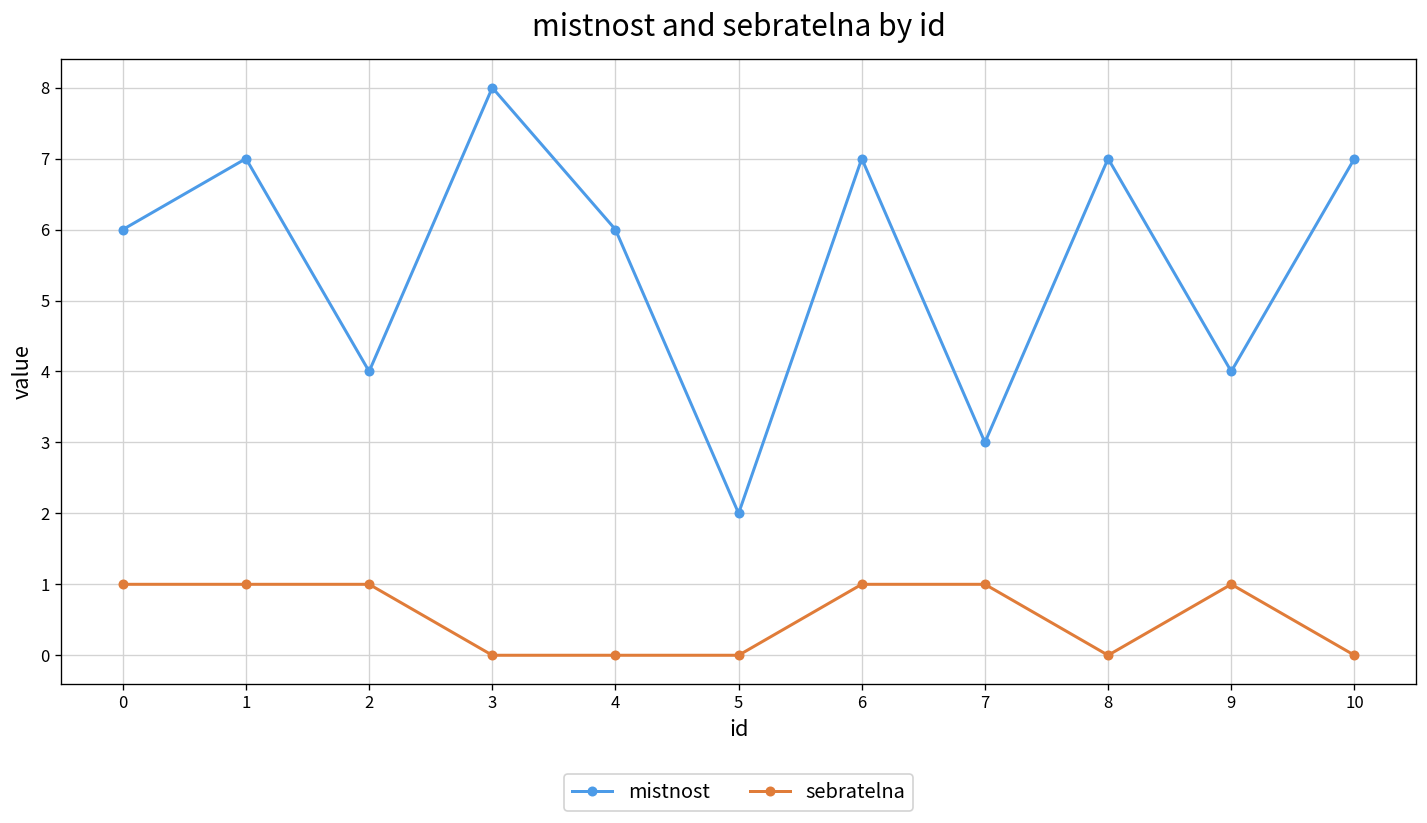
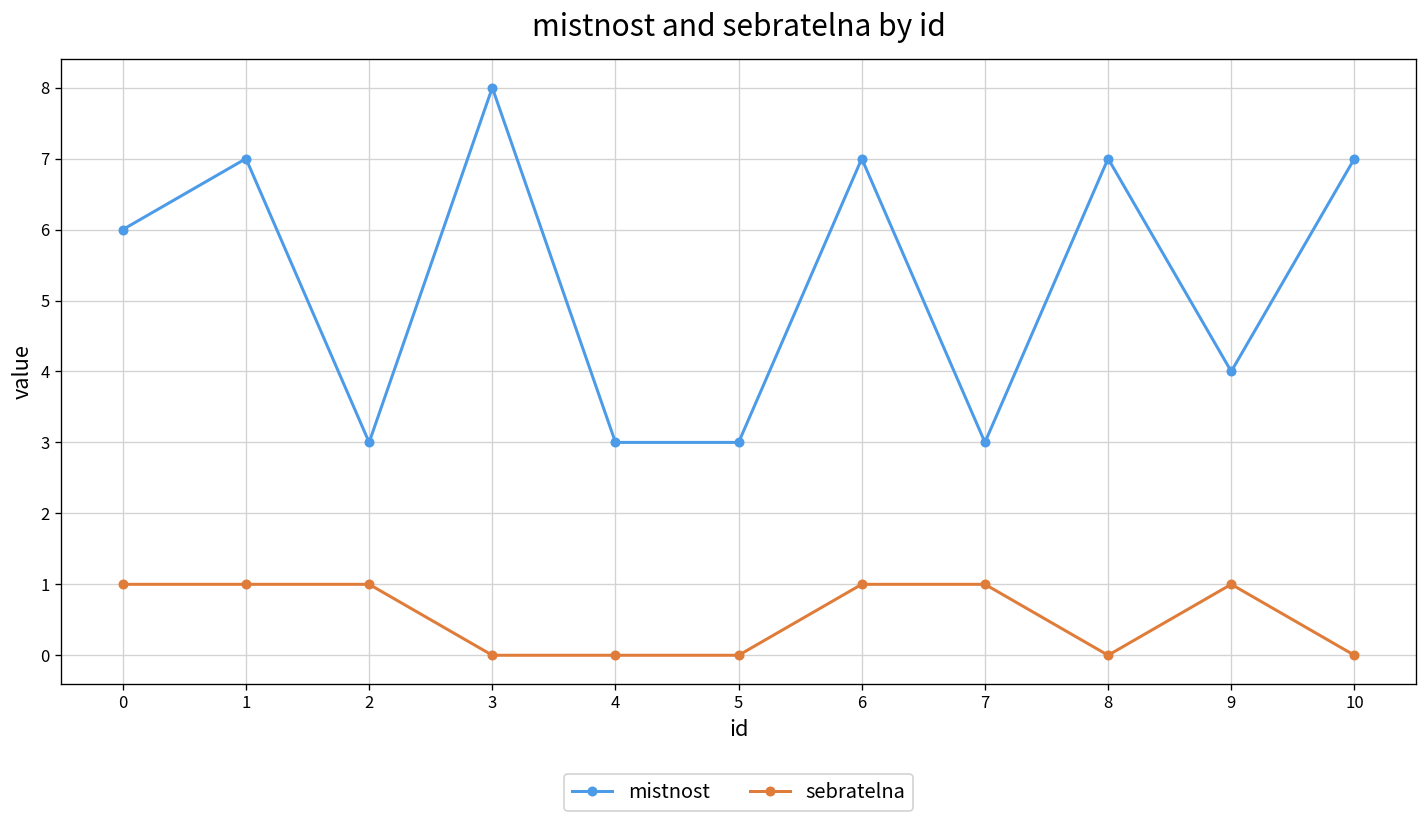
  {
    "mistnost": {
      "0": 6,
      "1": 7,
-     "2": 4,
+     "2": 3,
      "3": 8,
-     "4": 6,
-     "5": 2,
+     "4": 3,
+     "5": 3,
      "6": 7,
      "7": 3,
      "8": 7,
      "9": 4,
      "10": 7
    },
    "sebratelna": {
      "0": 1,
      "1": 1,
      "2": 1,
      "3": 0,
      "4": 0,
      "5": 0,
      "6": 1,
      "7": 1,
      "8": 0,
      "9": 1,
      "10": 0
    }
  }
